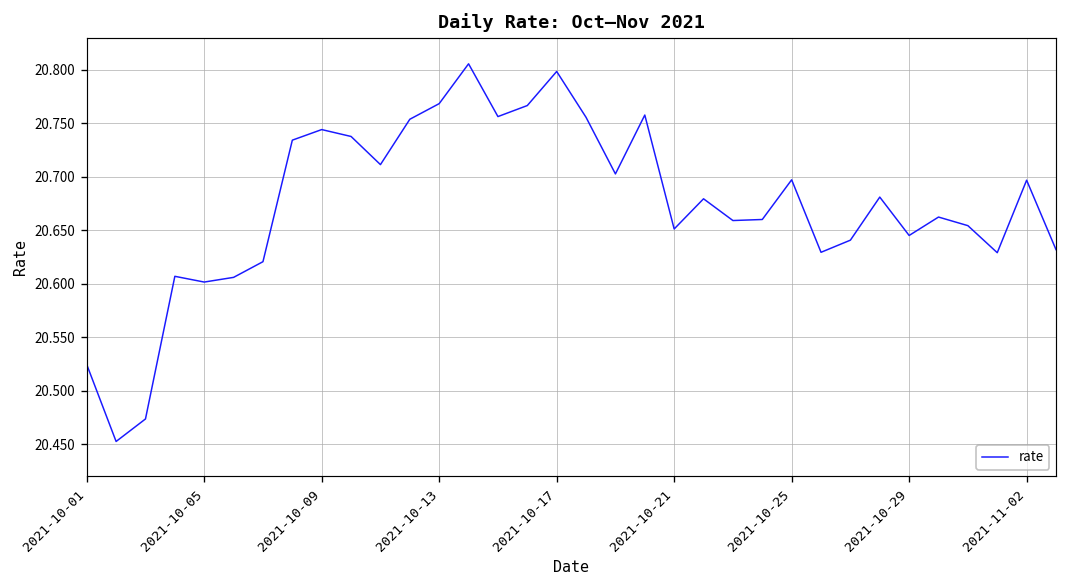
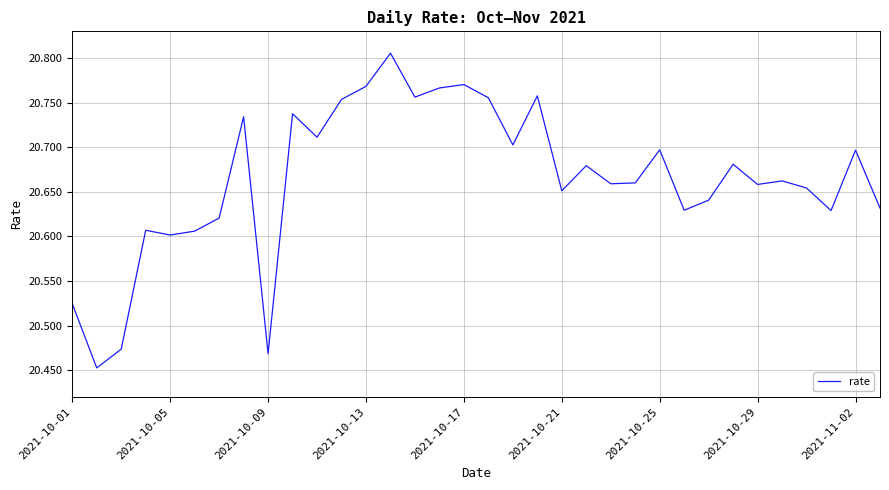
  {
    "2021-10-01": 20.52,
    "2021-10-05": 20.60,
-   "2021-10-09": 20.74,
+   "2021-10-09": 20.47,
    "2021-10-13": 20.77,
-   "2021-10-17": 20.80,
+   "2021-10-17": 20.77,
    "2021-10-21": 20.65,
    "2021-10-25": 20.70,
-   "2021-10-29": 20.65,
+   "2021-10-29": 20.66,
    "2021-11-02": 20.70
  }
